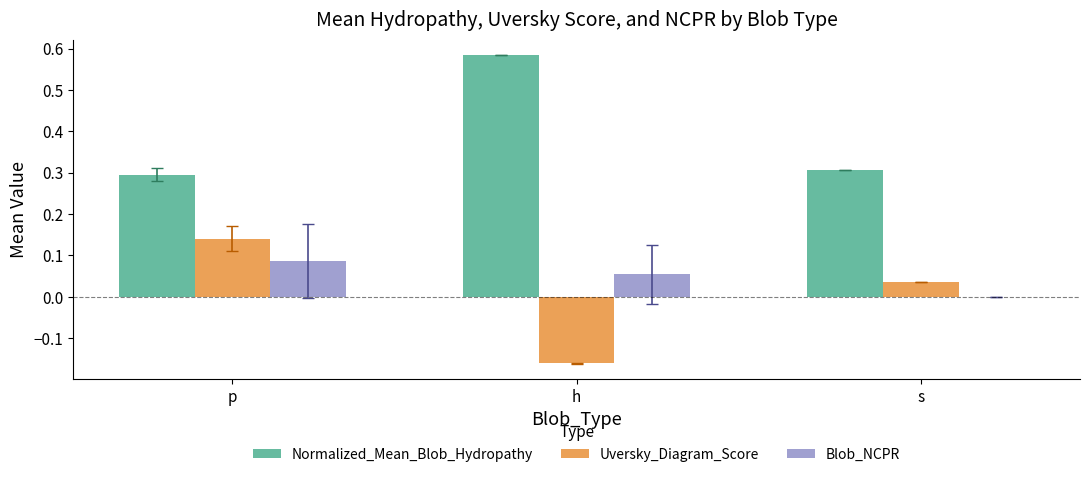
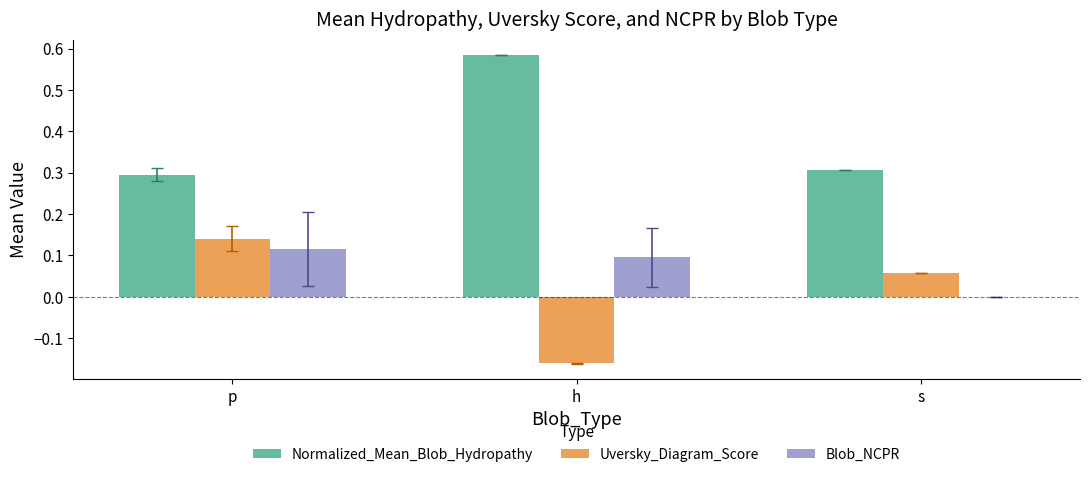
  {
    "Normalized_Mean_Blob_Hydropathy": {
      "p": 0.30,
      "h": 0.58,
      "s": 0.31
    },
    "Uversky_Diagram_Score": {
      "p": 0.14,
      "h": -0.16,
-     "s": 0.04
+     "s": 0.06
    },
    "Blob_NCPR": {
-     "p": 0.09,
-     "h": 0.05,
+     "p": 0.12,
+     "h": 0.10,
      "s": 0.00
    }
  }
